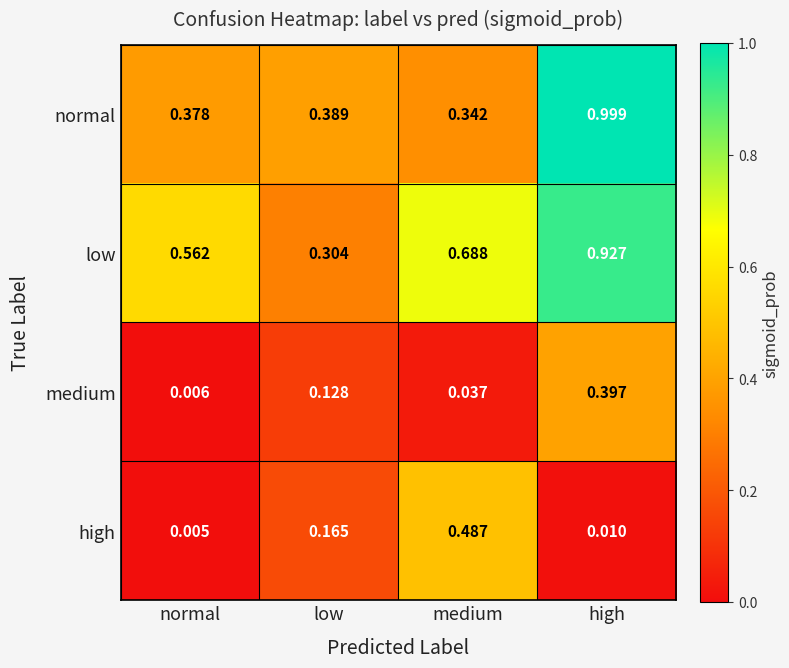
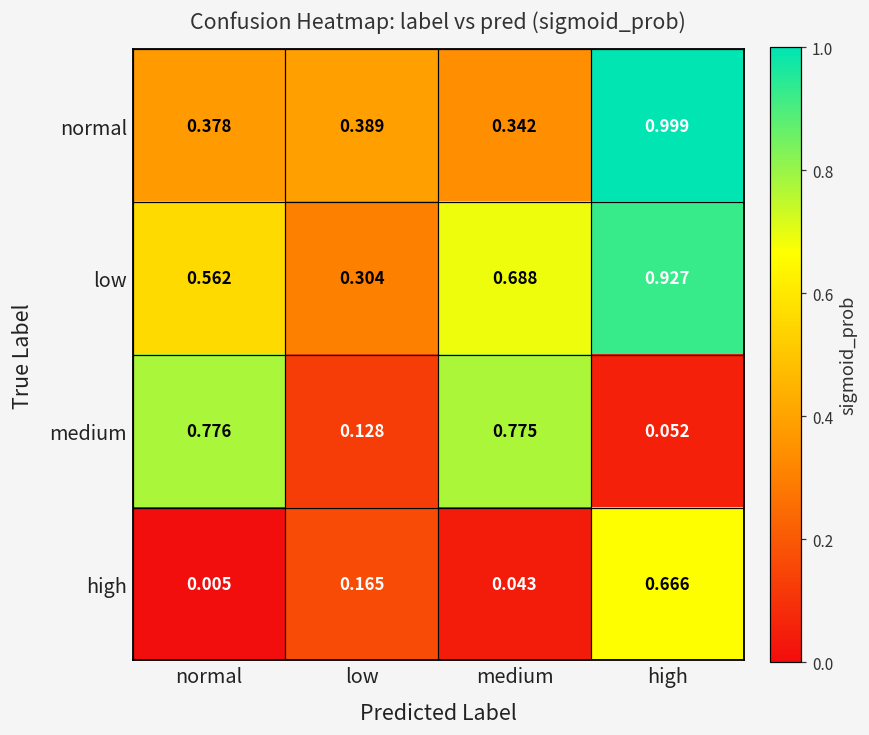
  {
    "normal": {
      "normal": 0.378,
      "low": 0.389,
      "medium": 0.342,
      "high": 0.999
    },
    "low": {
      "normal": 0.562,
      "low": 0.304,
      "medium": 0.688,
      "high": 0.927
    },
    "medium": {
-     "normal": 0.006,
+     "normal": 0.776,
      "low": 0.128,
-     "medium": 0.037,
-     "high": 0.397
+     "medium": 0.775,
+     "high": 0.052
    },
    "high": {
      "normal": 0.005,
      "low": 0.165,
-     "medium": 0.487,
-     "high": 0.010
+     "medium": 0.043,
+     "high": 0.666
    }
  }
